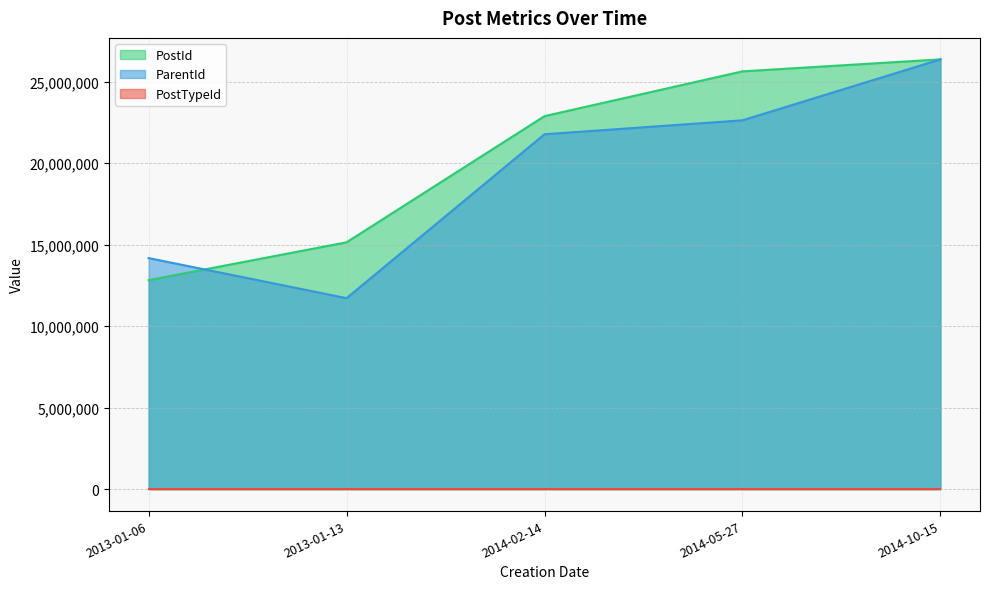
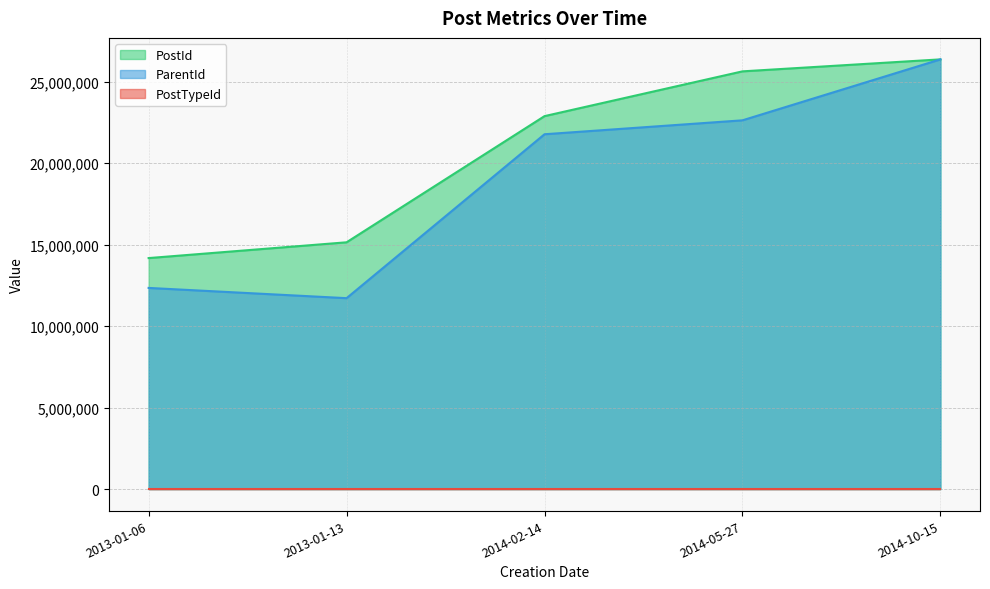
  {
    "PostId": {
-     "2013-01-06": "12,800,000",
+     "2013-01-06": "14,200,000",
      "2013-01-13": "15,100,000",
      "2014-02-14": "22,900,000",
      "2014-05-27": "25,600,000"
    },
    "ParentId": {
-     "2013-01-06": "14,200,000",
+     "2013-01-06": "12,300,000",
      "2013-01-13": "11,700,000",
      "2014-02-14": "21,800,000",
      "2014-05-27": "22,600,000"
    },
    "PostTypeId": {
      "2013-01-06": "0",
      "2013-01-13": "0",
      "2014-02-14": "0",
      "2014-05-27": "0",
      "2014-10-15": "0"
    }
  }
